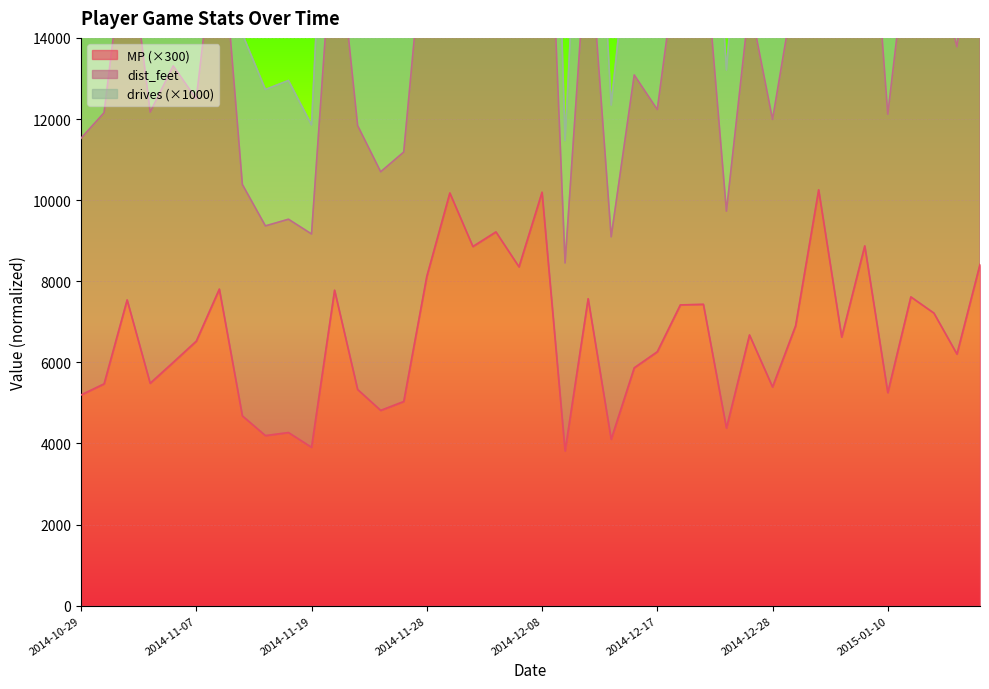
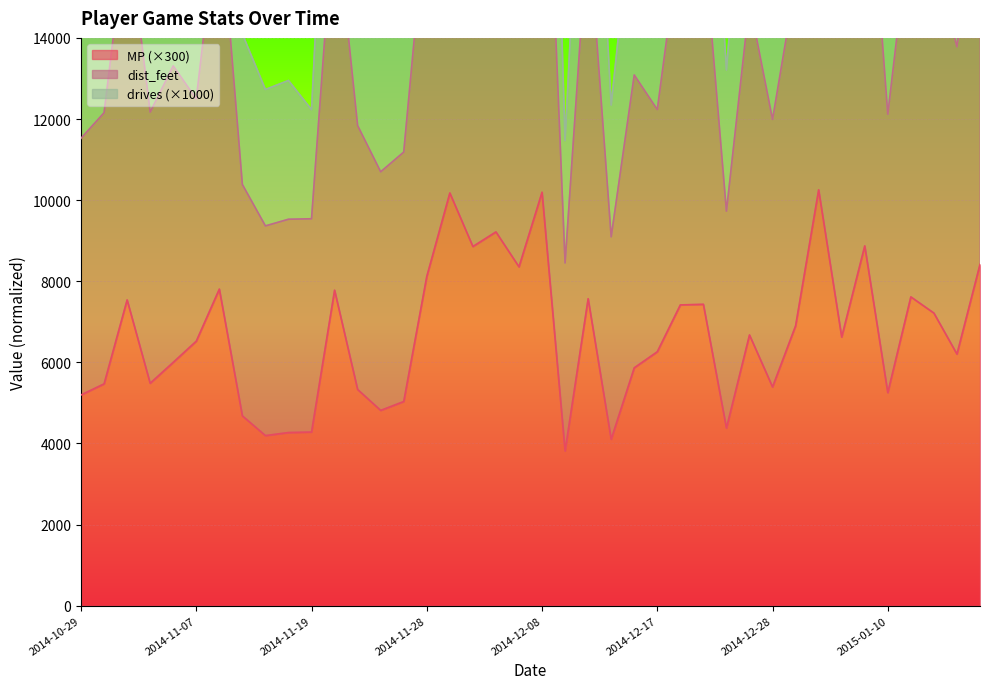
  {
    "MP (×300)": {
      "2014-10-29": 5200,
      "2014-11-07": 6500,
-     "2014-11-19": 3900,
+     "2014-11-19": 4300,
      "2014-11-28": 8100,
      "2014-12-08": 10200,
      "2014-12-17": 6300,
      "2014-12-28": 5400,
      "2015-01-10": 5300
    },
    "dist_feet": {
      "2014-10-29": 6300,
      "2014-11-19": 5300,
      "2014-12-17": 6000,
      "2014-12-28": 6600,
      "2015-01-10": 6900
    },
    "drives (×1000)": {
      "2014-11-19": 2700
    }
  }
